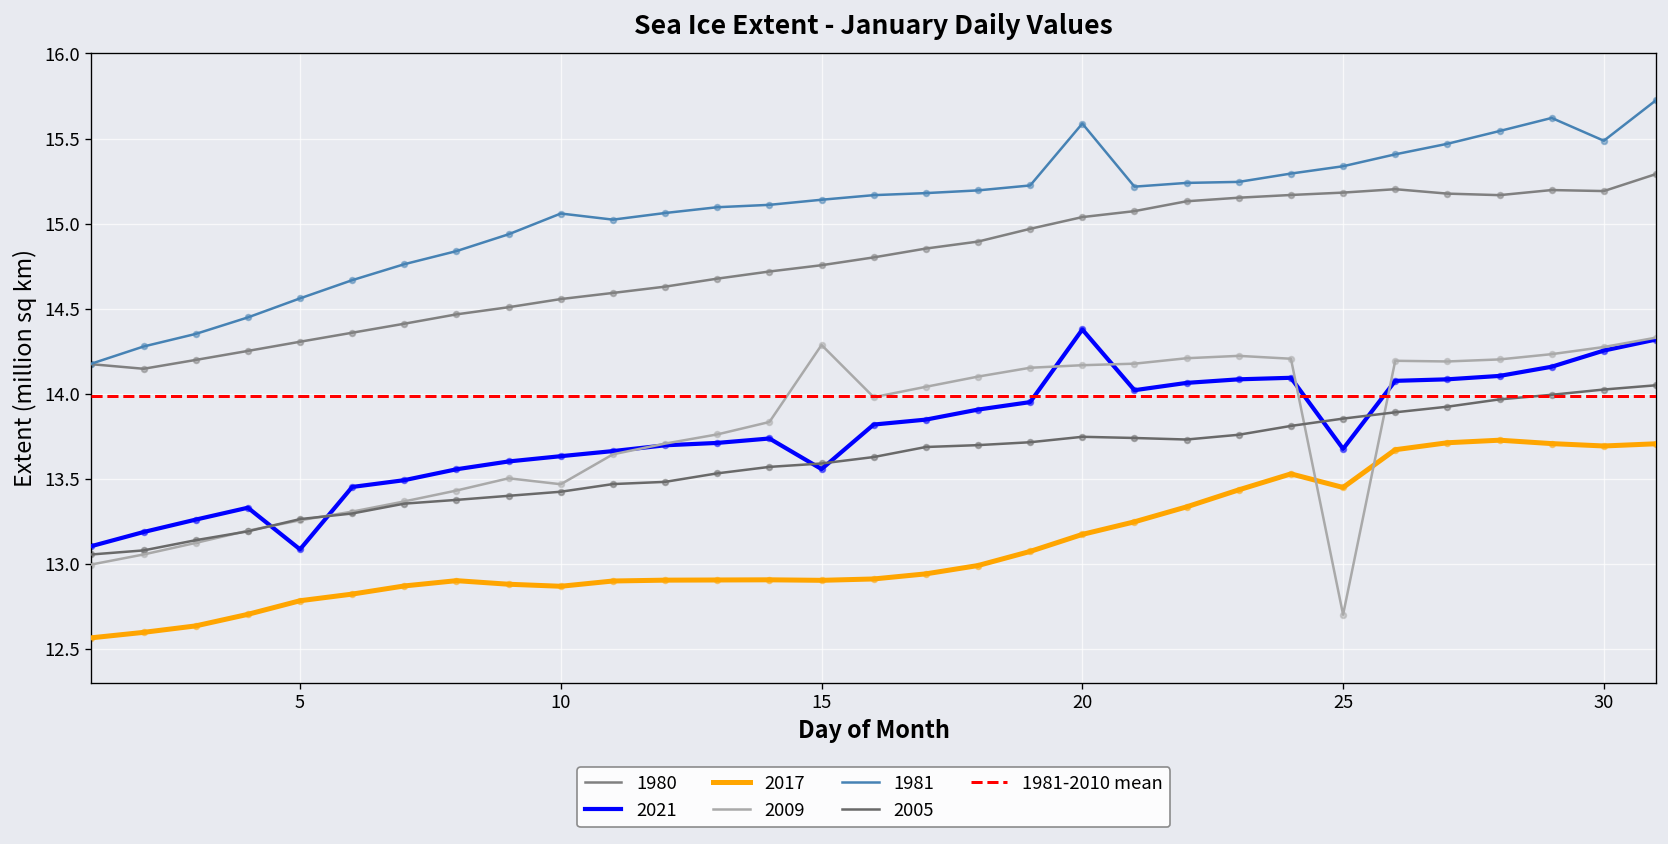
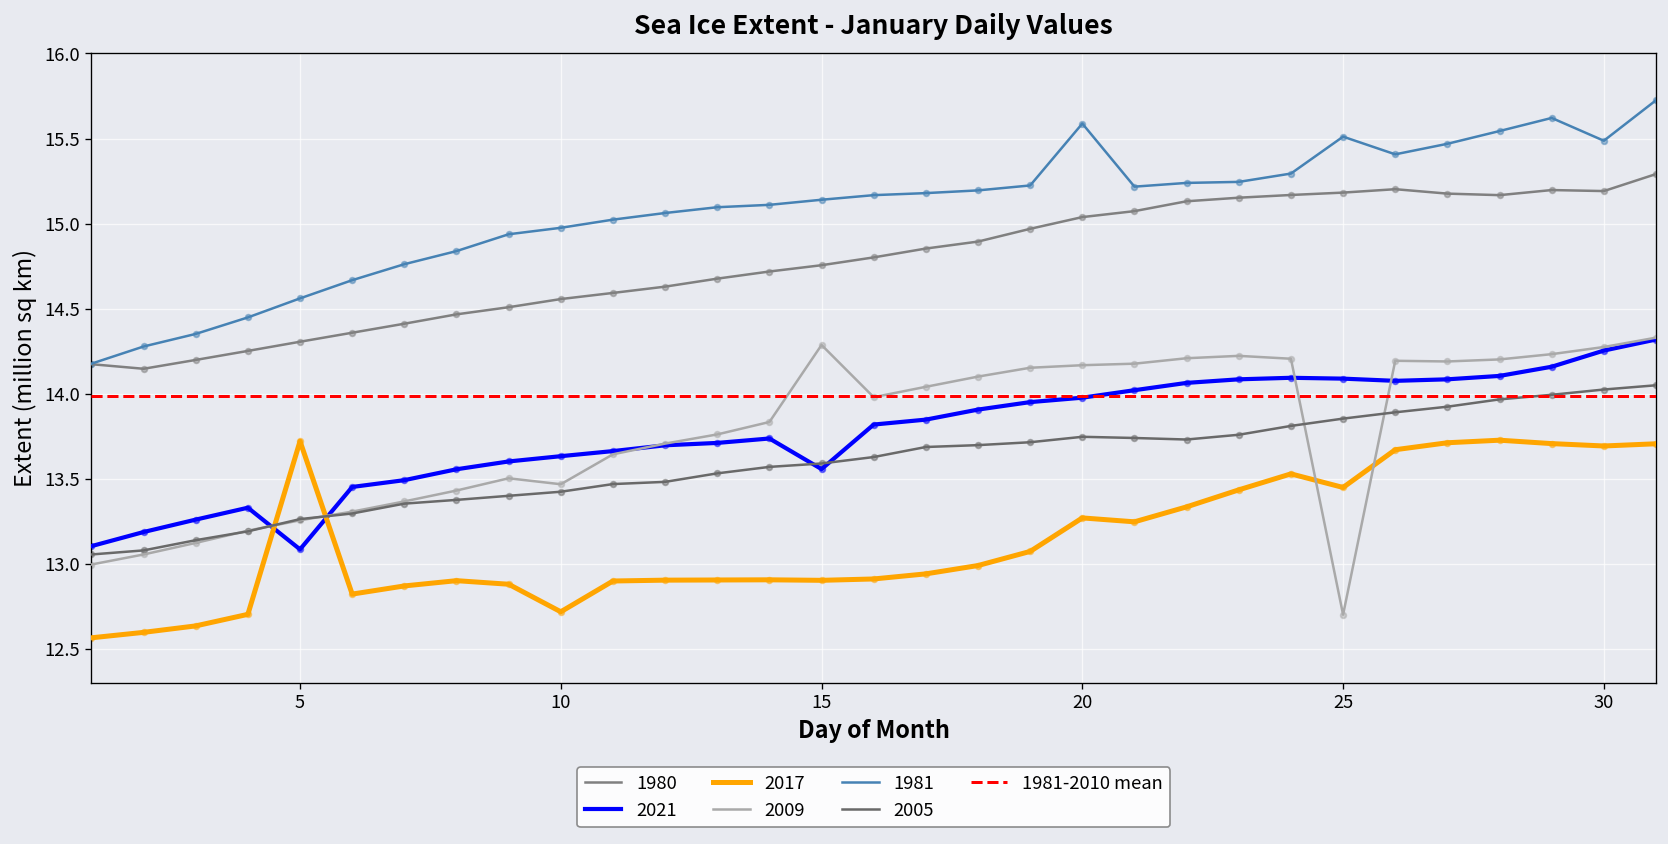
  {
    "2021": {
      "5": 13.08,
      "10": 13.63,
      "15": 13.56,
-     "20": 14.38,
-     "25": 13.68,
+     "20": 13.98,
+     "25": 14.09,
      "30": 14.25
    },
    "2017": {
-     "5": 12.78,
-     "10": 12.87,
+     "5": 13.72,
+     "10": 12.72,
      "15": 12.90,
-     "20": 13.17,
+     "20": 13.27,
      "25": 13.45,
      "30": 13.69
    },
    "2009": {
      "10": 13.47,
      "15": 14.29,
      "20": 14.17,
      "25": 12.70,
      "30": 14.27
    },
    "1981": {
      "5": 14.56,
-     "10": 15.06,
+     "10": 14.98,
      "15": 15.14,
      "20": 15.59,
-     "25": 15.34,
+     "25": 15.51,
      "30": 15.49
    }
  }
